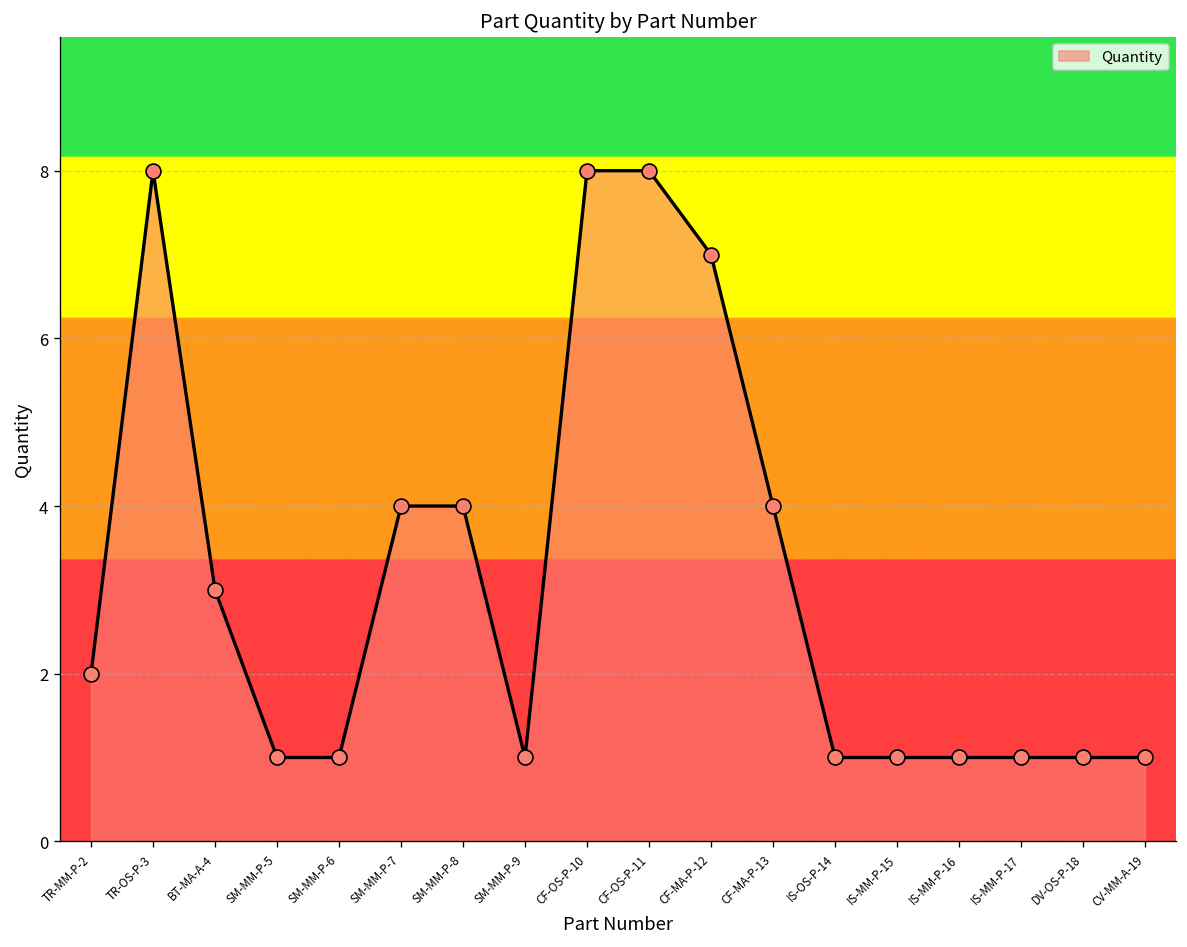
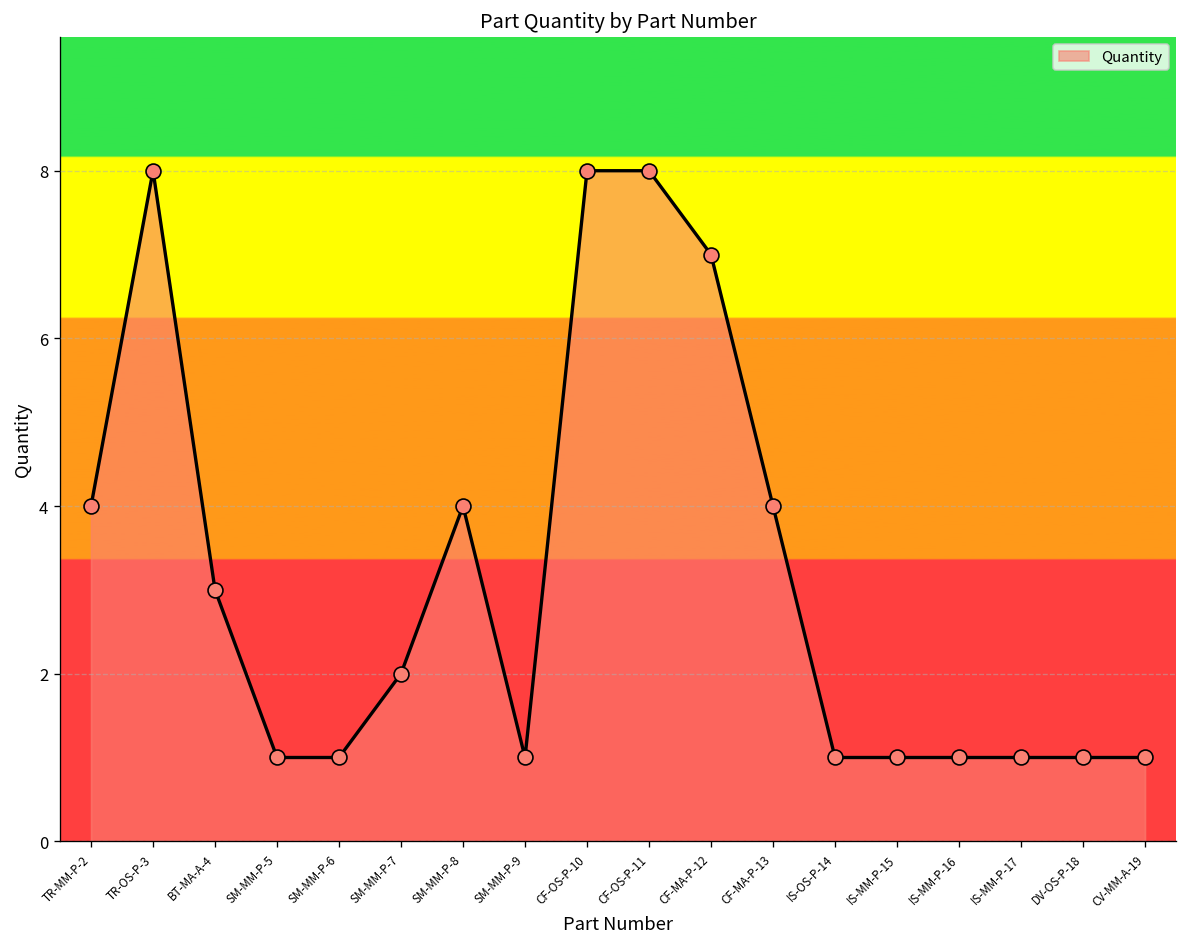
  {
-   "TR-MM-P-2": 2,
+   "TR-MM-P-2": 4,
    "TR-OS-P-3": 8,
    "BT-MA-A-4": 3,
    "SM-MM-P-5": 1,
    "SM-MM-P-6": 1,
-   "SM-MM-P-7": 4,
+   "SM-MM-P-7": 2,
    "SM-MM-P-8": 4,
    "SM-MM-P-9": 1,
    "CF-OS-P-10": 8,
    "CF-OS-P-11": 8,
    "CF-MA-P-12": 7,
    "CF-MA-P-13": 4,
    "IS-OS-P-14": 1,
    "IS-MM-P-15": 1,
    "IS-MM-P-16": 1,
    "IS-MM-P-17": 1,
    "DV-OS-P-18": 1,
    "CV-MM-A-19": 1
  }
